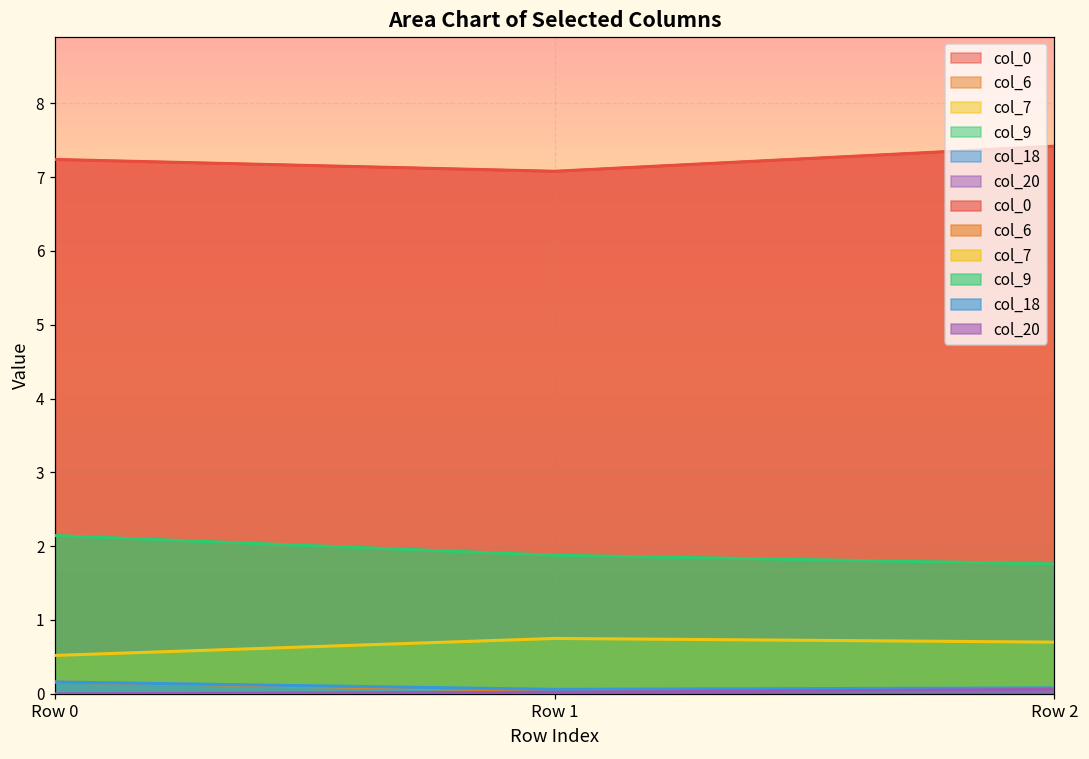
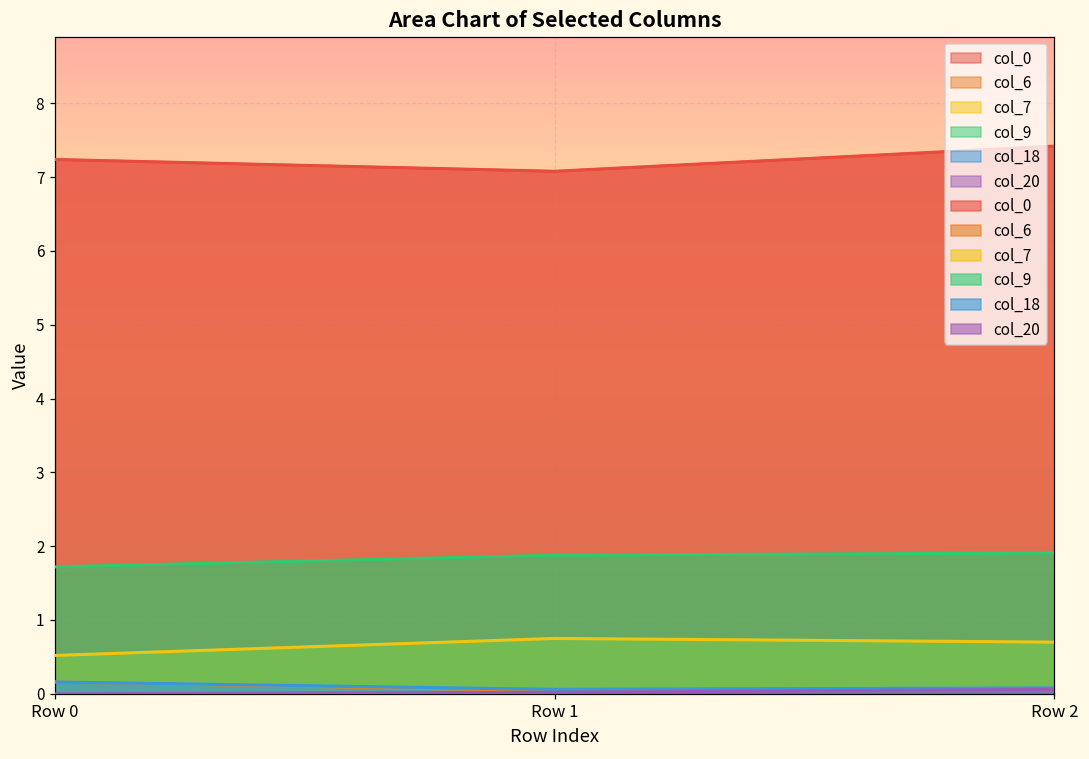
  {
    "col_7": {
      "Row 0": 0.5,
      "Row 1": 0.8,
      "Row 2": 0.7
    },
    "col_9": {
-     "Row 0": 2.1,
+     "Row 0": 1.7,
      "Row 1": 1.9,
-     "Row 2": 1.8
+     "Row 2": 1.9
    },
    "col_20": {
      "Row 0": 0.0
    }
  }
